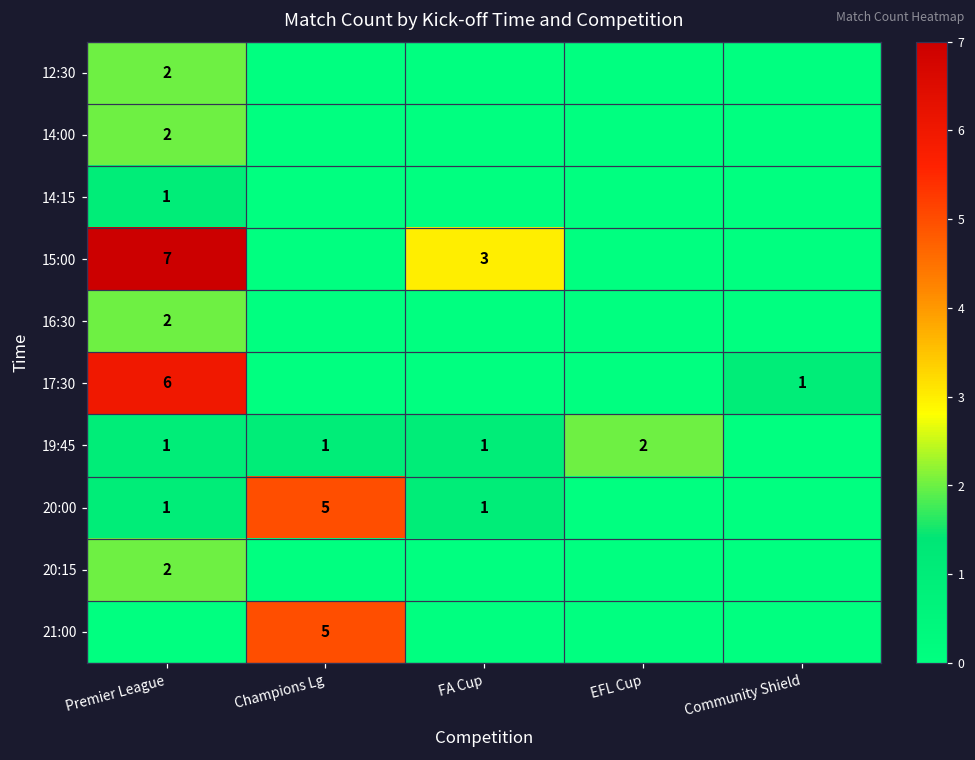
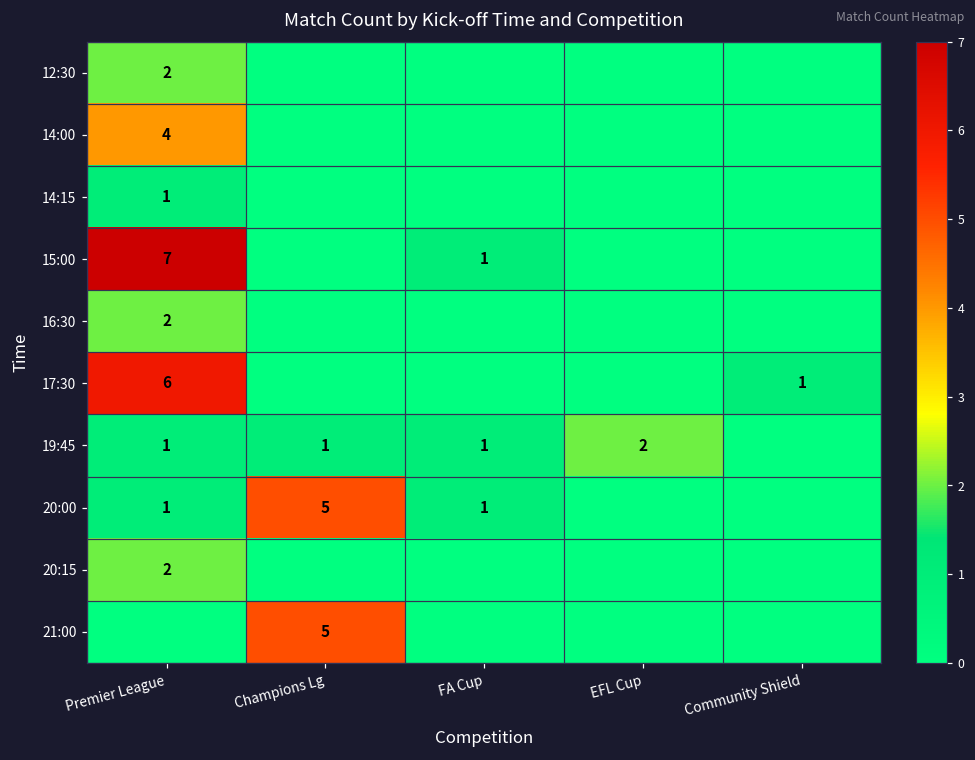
  {
    "12:30": {
      "Premier League": 2
    },
    "14:00": {
-     "Premier League": 2
+     "Premier League": 4
    },
    "14:15": {
      "Premier League": 1
    },
    "15:00": {
      "Premier League": 7,
-     "FA Cup": 3
+     "FA Cup": 1
    },
    "16:30": {
      "Premier League": 2
    },
    "17:30": {
      "Premier League": 6,
      "Community Shield": 1
    },
    "19:45": {
      "Premier League": 1,
      "Champions Lg": 1,
      "FA Cup": 1,
      "EFL Cup": 2
    },
    "20:00": {
      "Premier League": 1,
      "Champions Lg": 5,
      "FA Cup": 1
    },
    "20:15": {
      "Premier League": 2
    },
    "21:00": {
      "Champions Lg": 5
    }
  }
